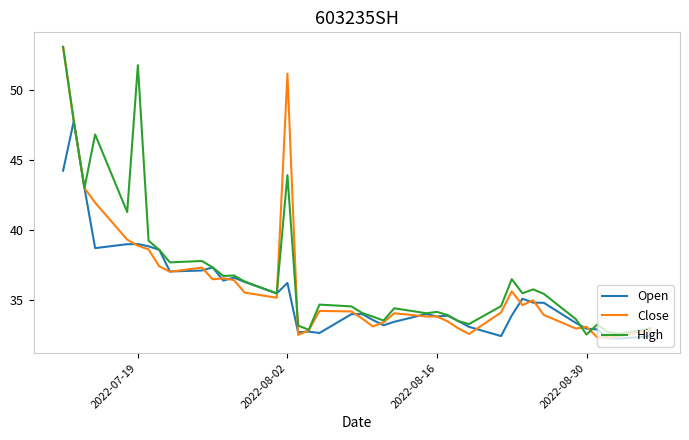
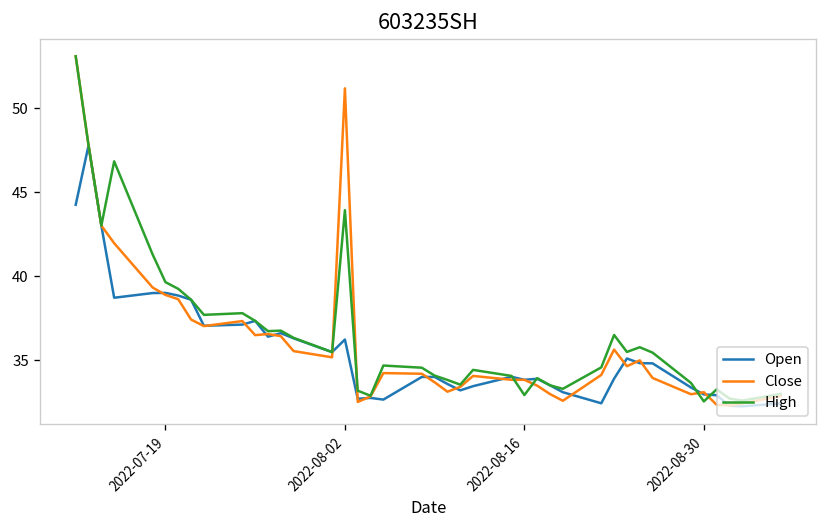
  {
    "Open": {
      "2022-08-02": 36.2
    },
    "Close": {
      "2022-08-02": 51.2
    },
    "High": {
-     "2022-07-19": 51.8,
+     "2022-07-19": 39.7,
      "2022-08-02": 43.9,
-     "2022-08-16": 34.2,
+     "2022-08-16": 32.9,
      "2022-08-30": 32.5
    }
  }
